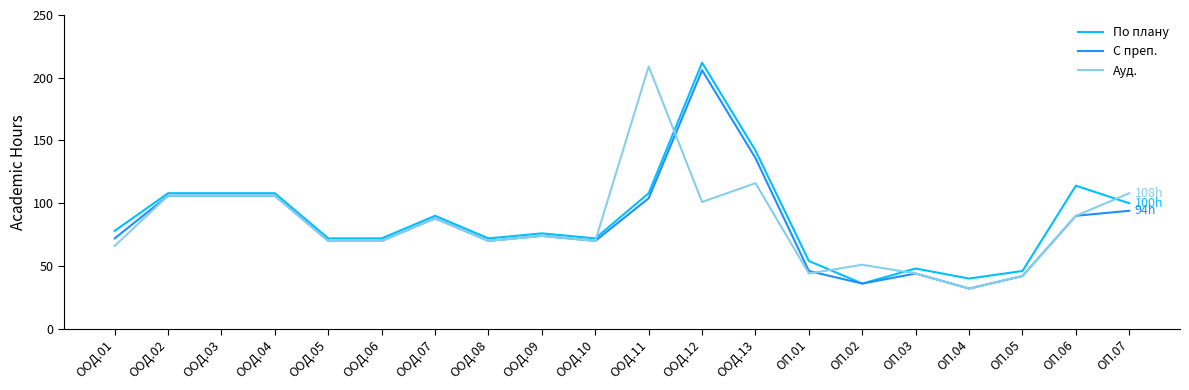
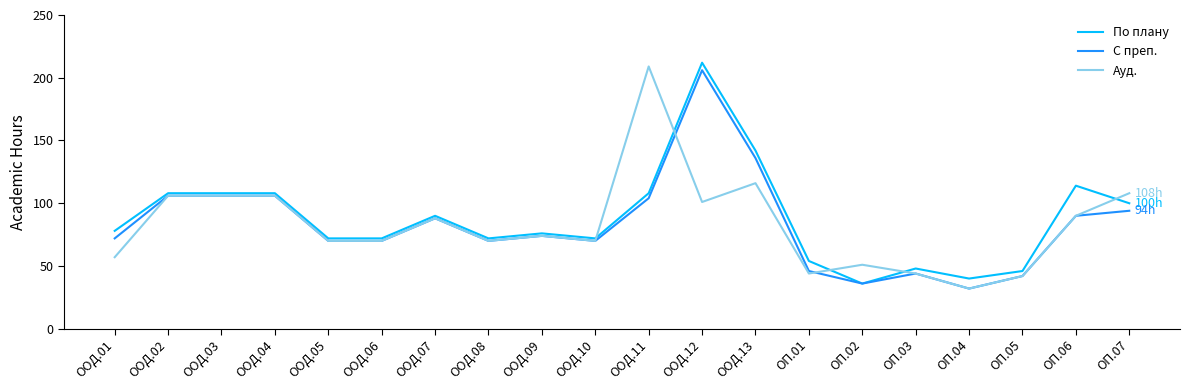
  {
    "Ауд.": {
-     "ООД.01": 66,
+     "ООД.01": 57,
      "ООД.11": 209,
      "ООД.12": 101,
      "ООД.13": 116,
      "ОП.02": 51
    }
  }
